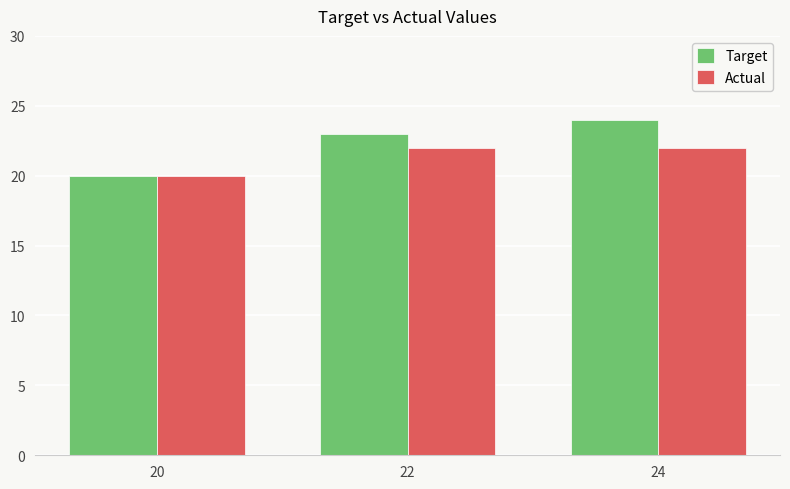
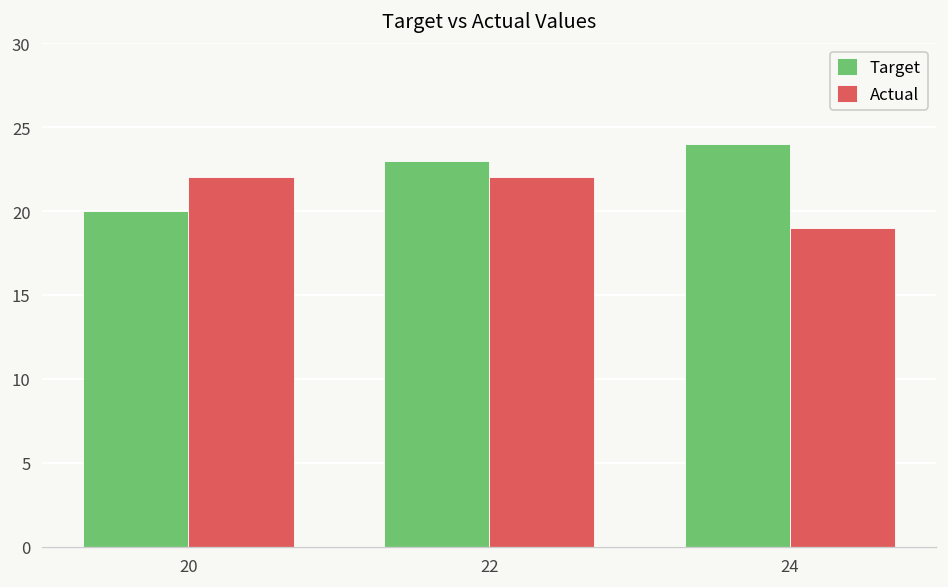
  {
    "Target": {
      "20": 20,
      "22": 23,
      "24": 24
    },
    "Actual": {
-     "20": 20,
+     "20": 22,
      "22": 22,
-     "24": 22
+     "24": 19
    }
  }
